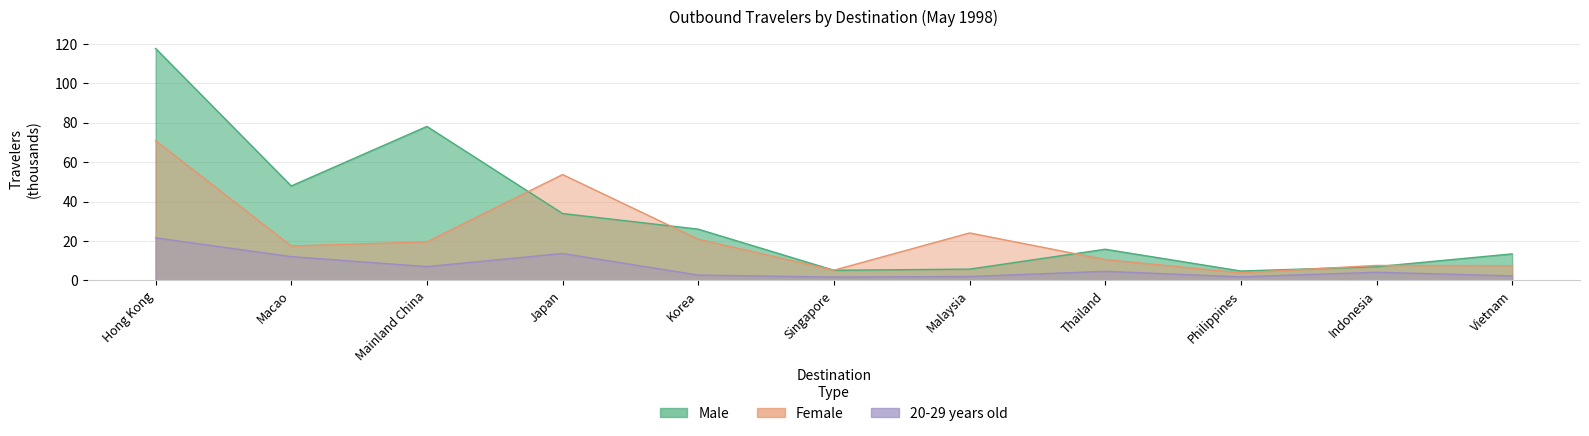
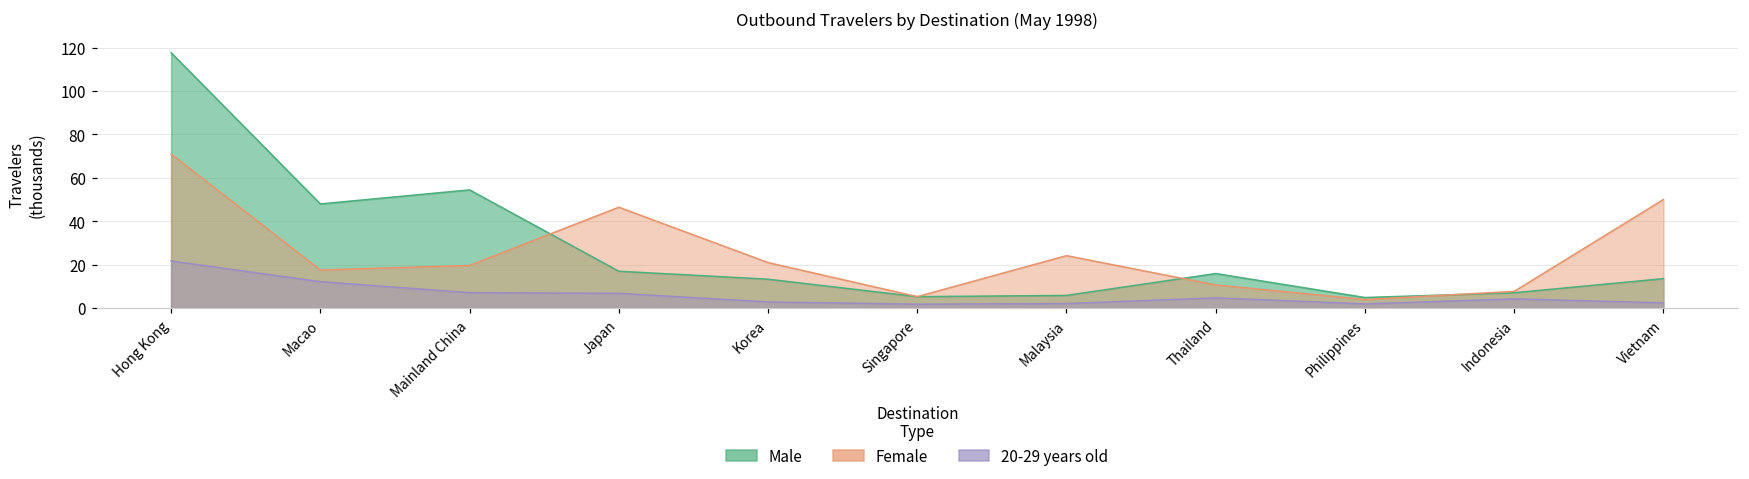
  {
    "Male": {
      "Hong Kong": 118,
      "Macao": 48,
-     "Mainland China": 78,
-     "Japan": 34,
-     "Korea": 26,
+     "Mainland China": 54,
+     "Japan": 17,
+     "Korea": 13,
      "Malaysia": 6,
      "Thailand": 16,
      "Vietnam": 13
    },
    "Female": {
      "Hong Kong": 71,
      "Macao": 17,
      "Mainland China": 20,
-     "Japan": 54,
+     "Japan": 46,
      "Korea": 21,
      "Malaysia": 24,
      "Thailand": 11,
-     "Vietnam": 7
+     "Vietnam": 50
    },
    "20-29 years old": {
      "Hong Kong": 22,
      "Macao": 12,
      "Mainland China": 7,
-     "Japan": 14,
+     "Japan": 7,
      "Korea": 3,
      "Singapore": 2,
      "Malaysia": 2,
      "Thailand": 5,
      "Philippines": 2,
      "Indonesia": 4,
      "Vietnam": 2
    }
  }
